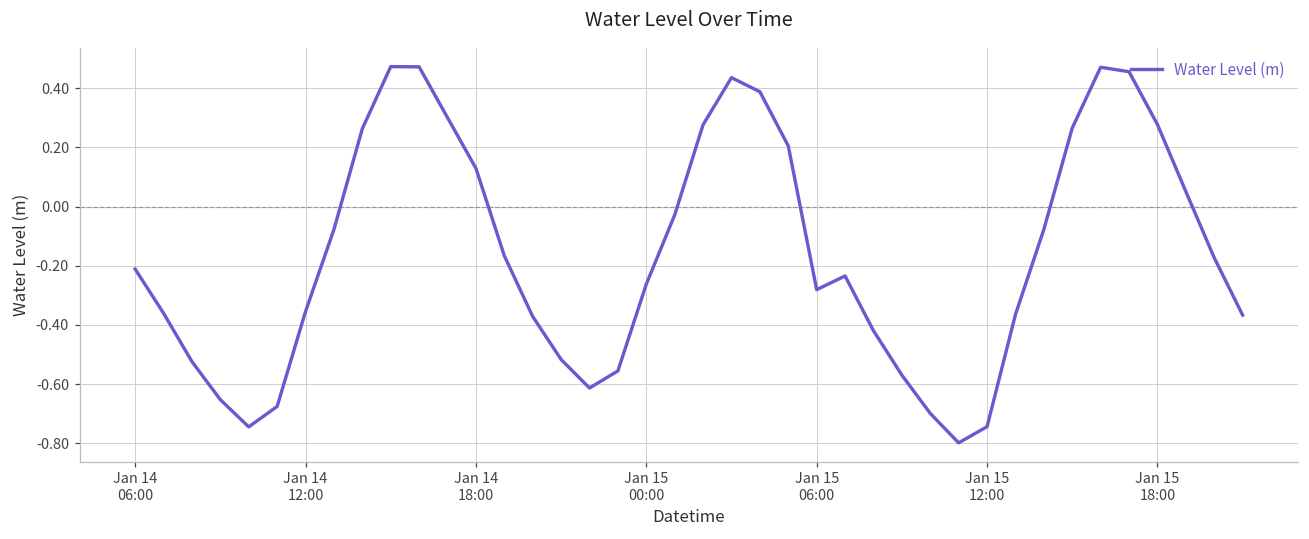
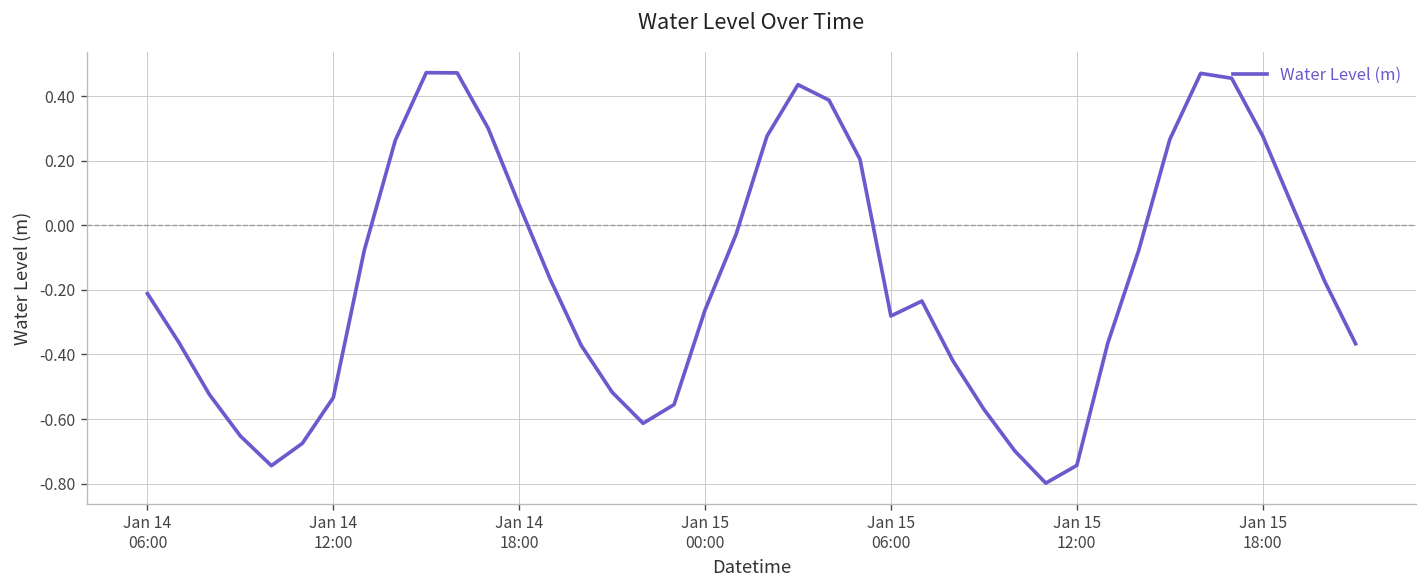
  {
    "Jan 14 06:00": -0.21,
-   "Jan 14 12:00": -0.35,
-   "Jan 14 18:00": 0.13,
+   "Jan 14 12:00": -0.53,
+   "Jan 14 18:00": 0.06,
    "Jan 15 00:00": -0.26,
    "Jan 15 06:00": -0.28,
    "Jan 15 12:00": -0.74,
    "Jan 15 18:00": 0.28
  }
